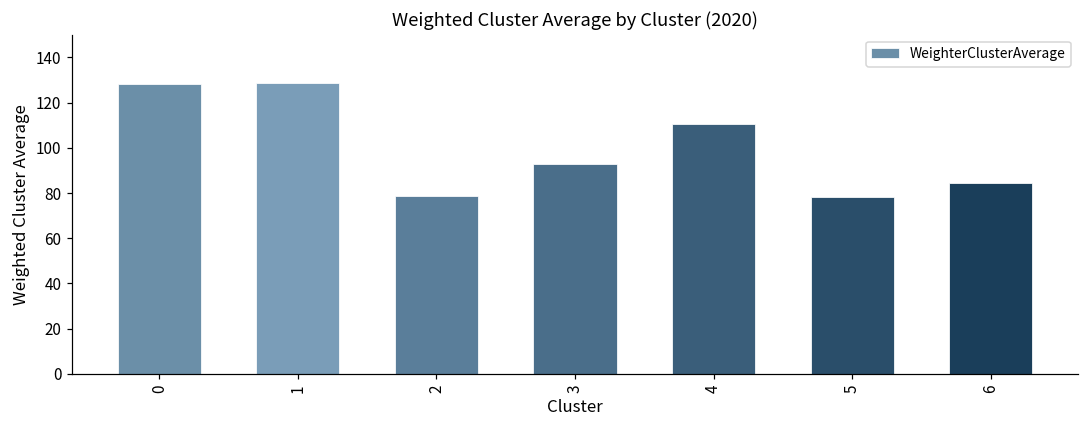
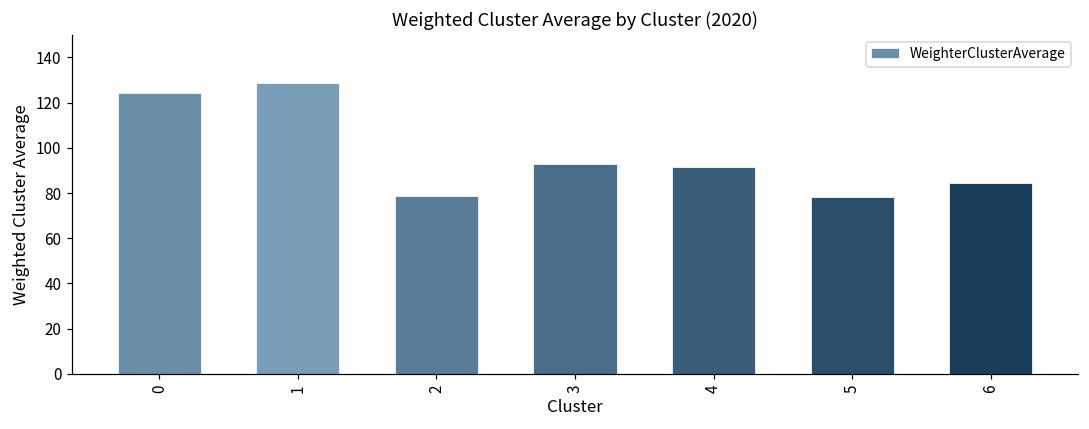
  {
-   "0": 128,
+   "0": 124,
    "1": 129,
    "2": 79,
    "3": 93,
-   "4": 110,
+   "4": 92,
    "5": 78,
    "6": 85
  }
